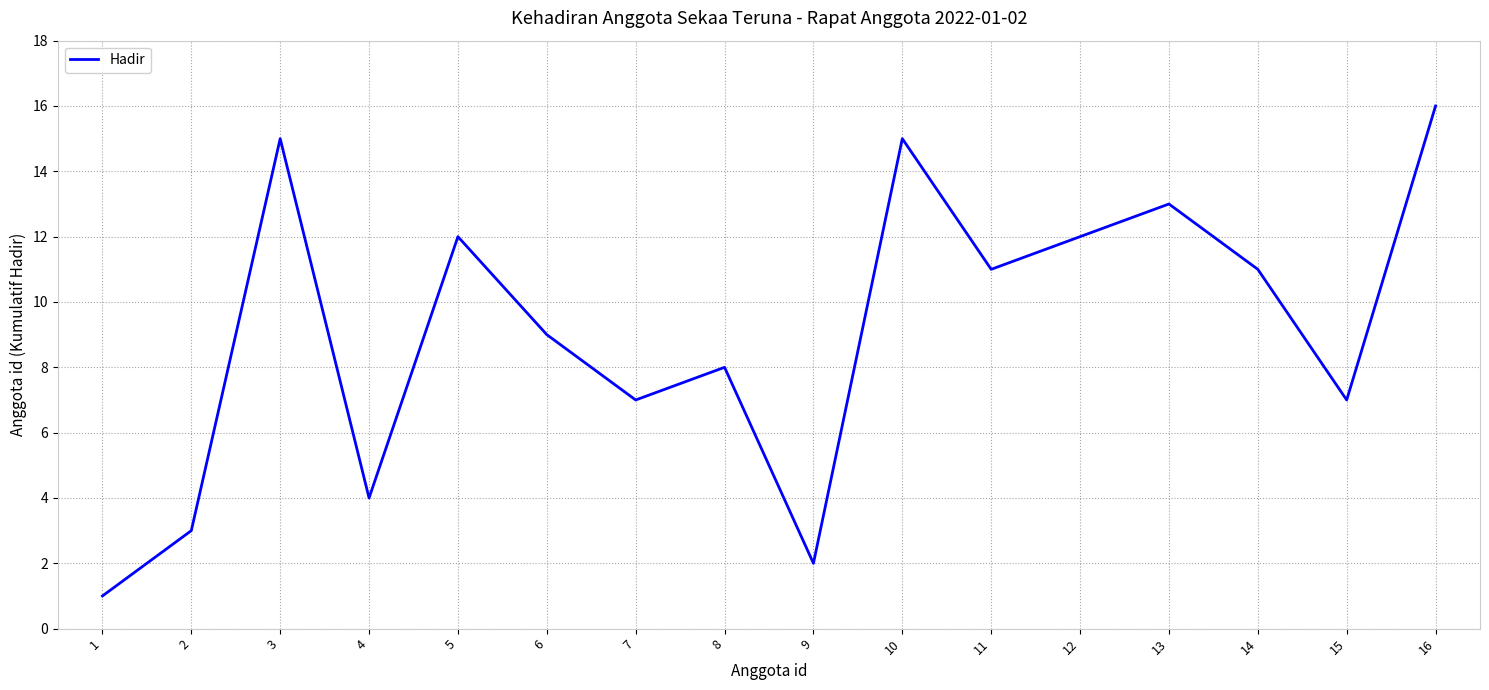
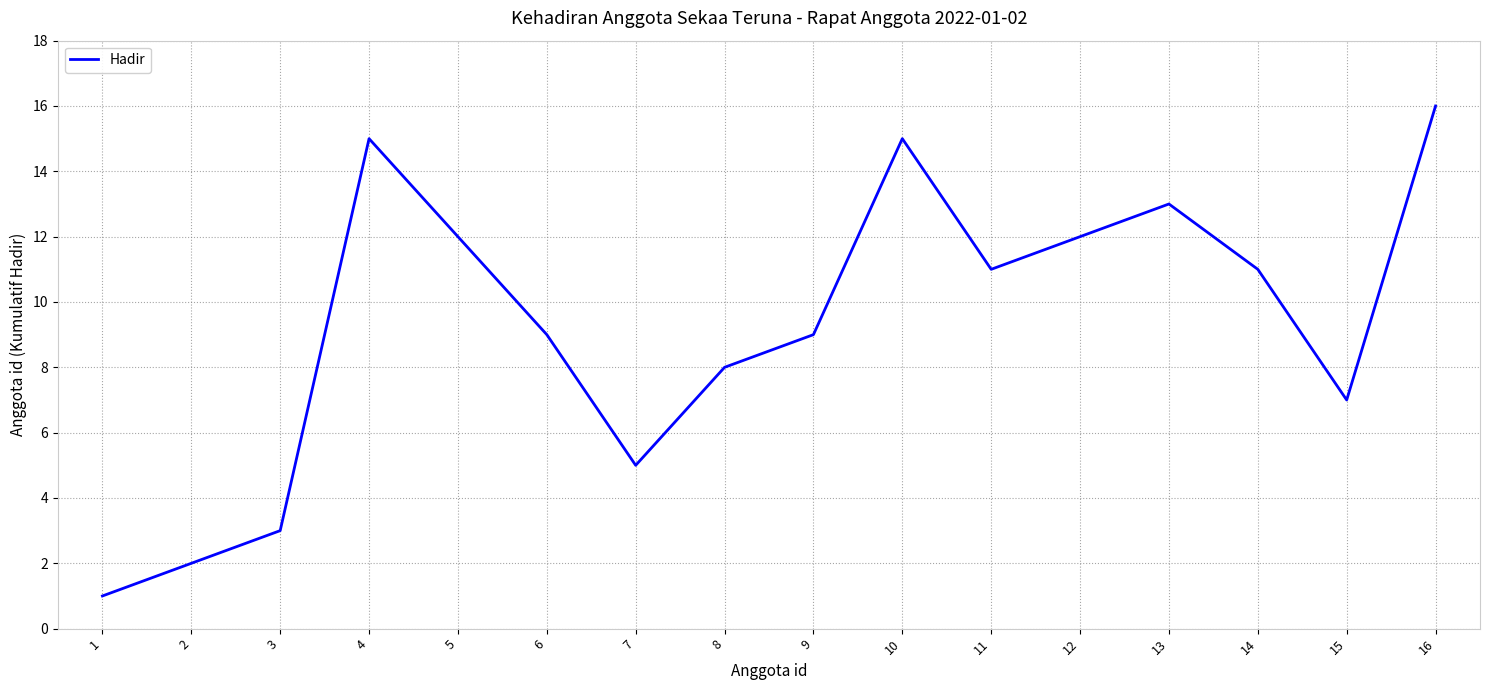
  {
    "1": 1,
-   "2": 3,
-   "3": 15,
-   "4": 4,
+   "2": 2,
+   "3": 3,
+   "4": 15,
    "5": 12,
    "6": 9,
-   "7": 7,
+   "7": 5,
    "8": 8,
-   "9": 2,
+   "9": 9,
    "10": 15,
    "11": 11,
    "12": 12,
    "13": 13,
    "14": 11,
    "15": 7,
    "16": 16
  }
